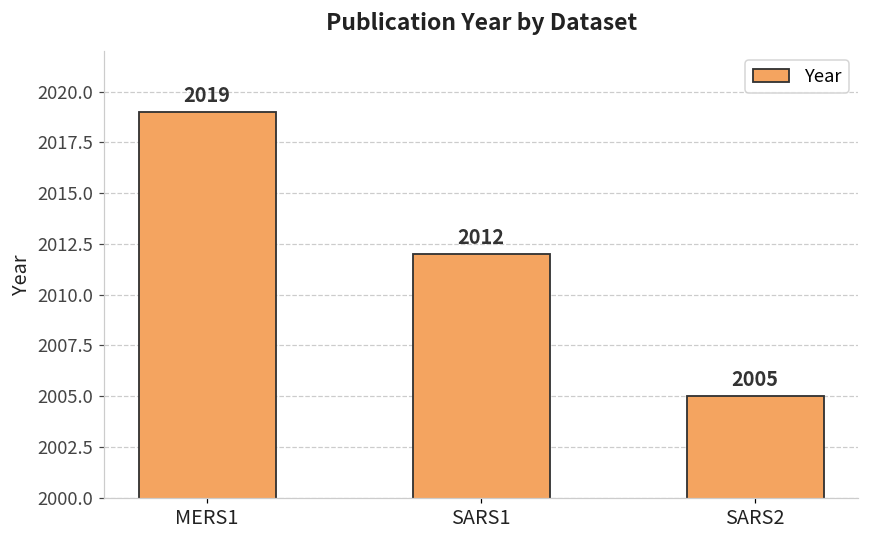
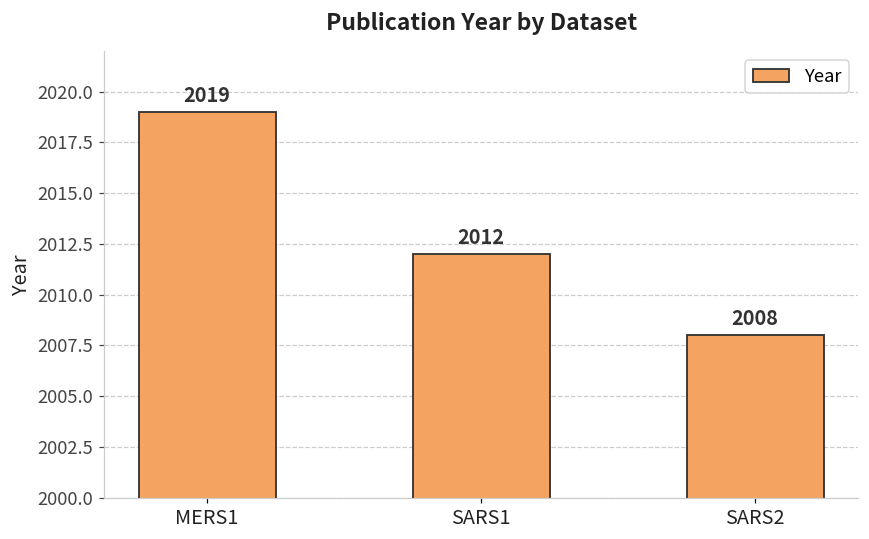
  {
    "MERS1": 2019,
    "SARS1": 2012,
-   "SARS2": 2005
+   "SARS2": 2008
  }
